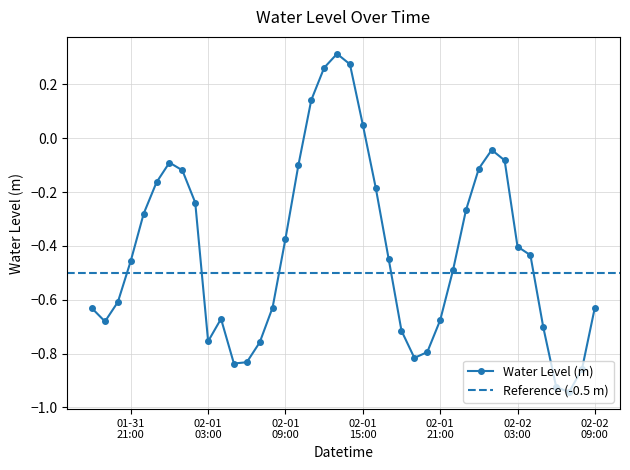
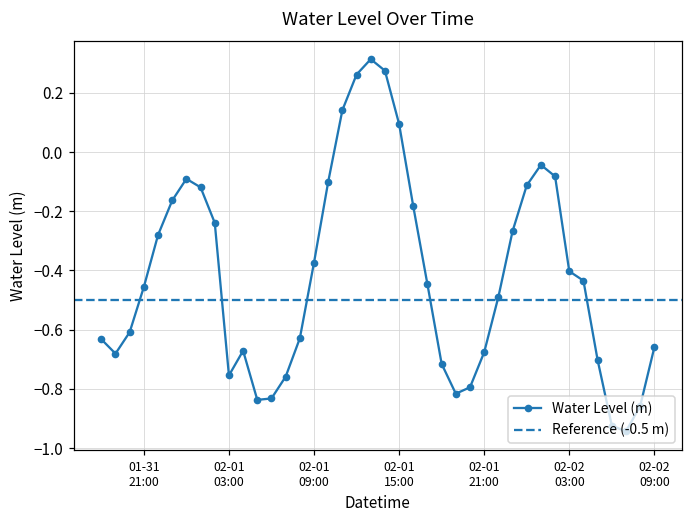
  {
    "01-31 21:00": -0.46,
    "02-01 03:00": -0.75,
    "02-01 09:00": -0.37,
-   "02-01 15:00": 0.05,
+   "02-01 15:00": 0.09,
    "02-01 21:00": -0.68,
    "02-02 03:00": -0.40,
-   "02-02 09:00": -0.63
+   "02-02 09:00": -0.66
  }
